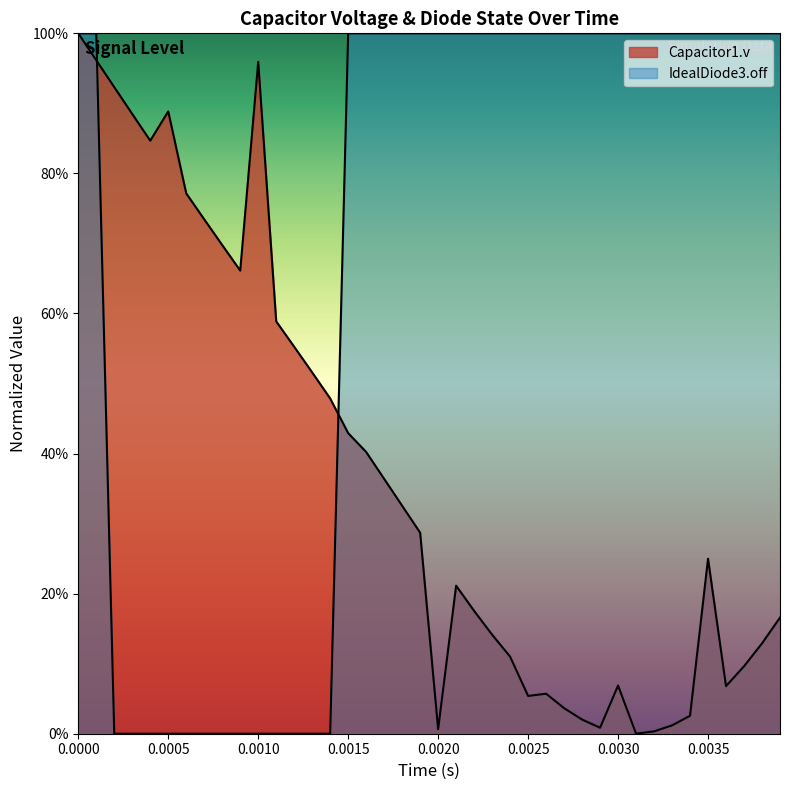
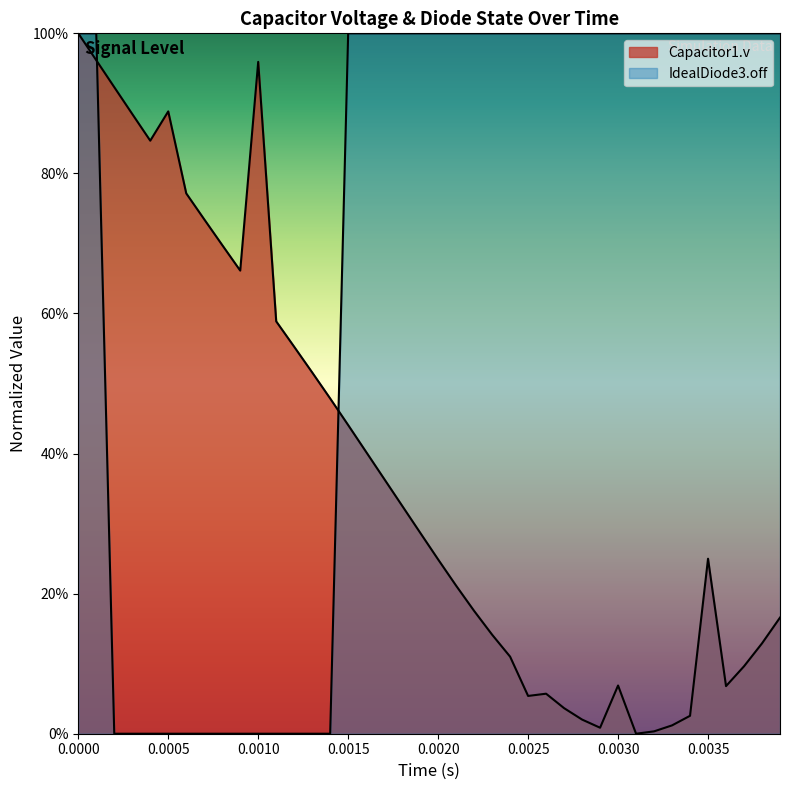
  {
    "Capacitor1.v": {
      "0.0005": "89%",
      "0.0010": "96%",
-     "0.0015": "43%",
-     "0.0020": "1%",
+     "0.0015": "44%",
+     "0.0020": "25%",
      "0.0025": "5%",
      "0.0030": "7%",
      "0.0035": "25%"
    },
    "IdealDiode3.off": {
      "0.0005": "0%",
      "0.0010": "0%",
      "0.0015": "100%",
      "0.0020": "100%",
      "0.0025": "100%",
      "0.0030": "100%",
      "0.0035": "100%"
    }
  }
